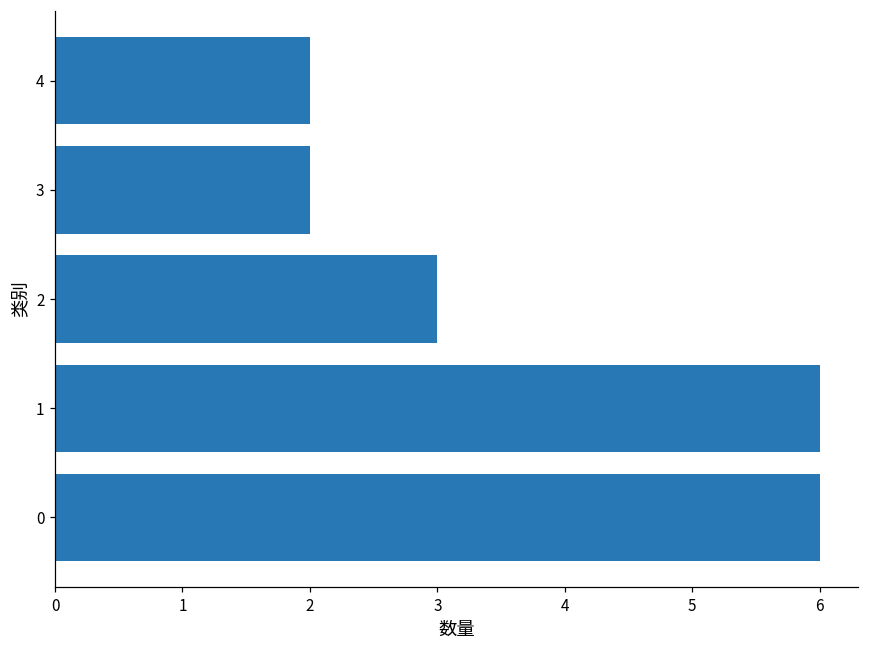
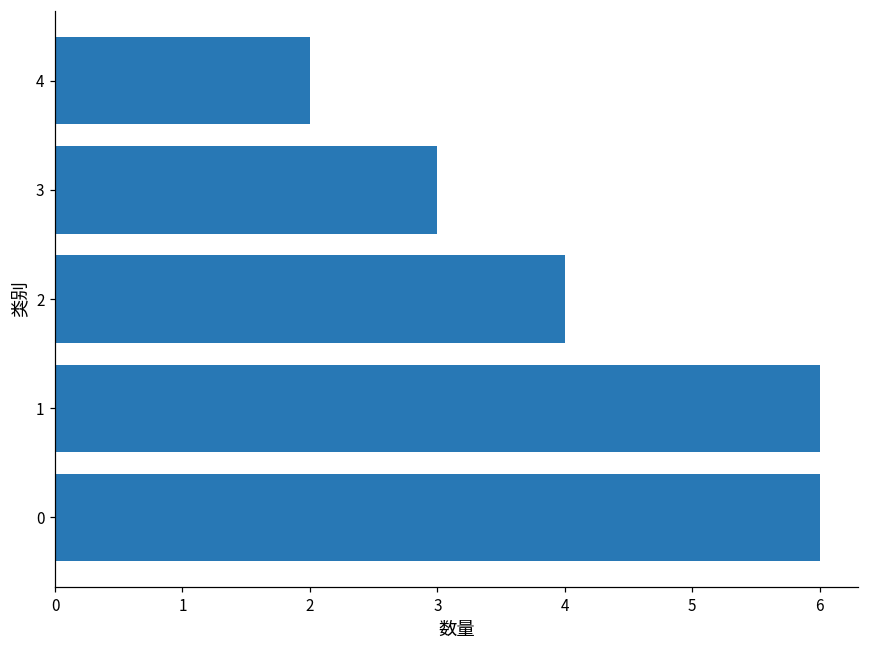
  {
    "4": 2,
-   "3": 2,
-   "2": 3,
+   "3": 3,
+   "2": 4,
    "1": 6,
    "0": 6
  }
